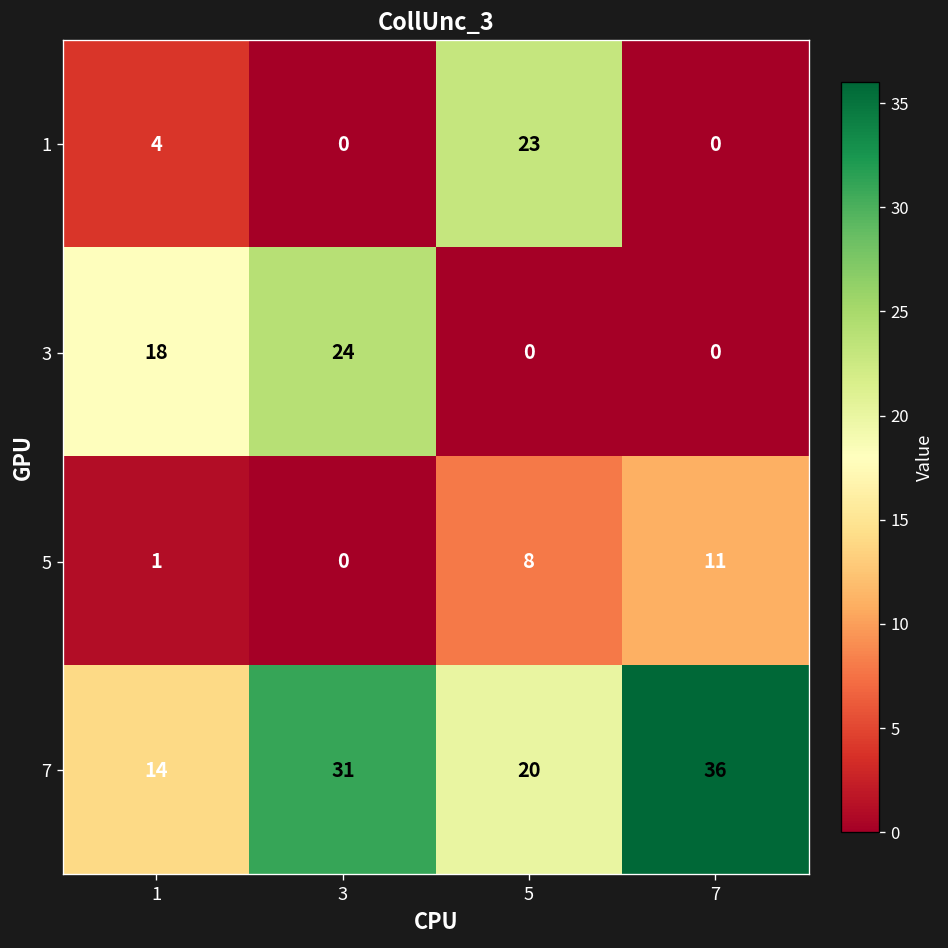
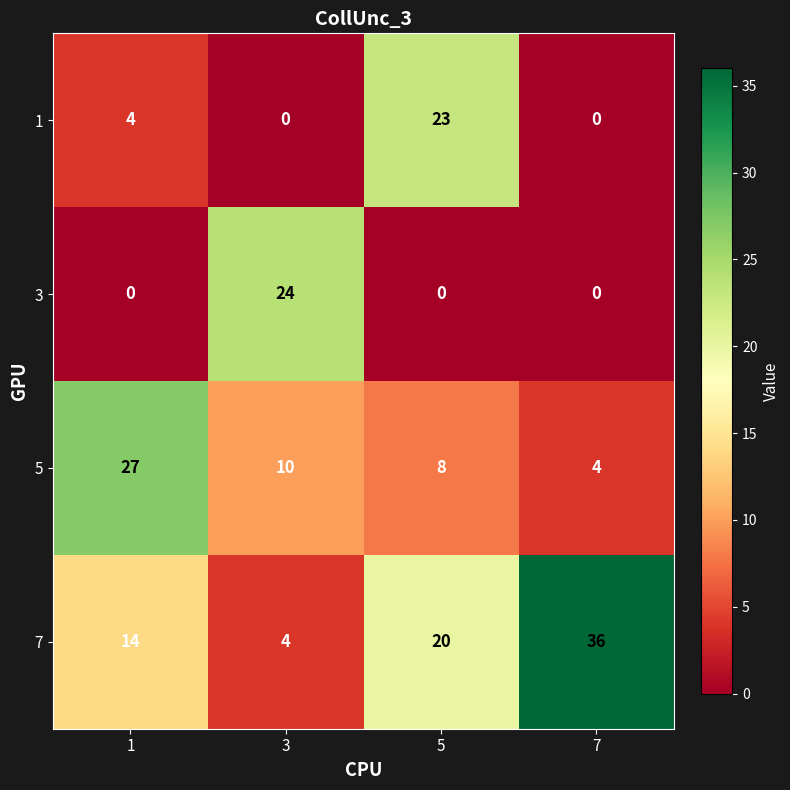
  {
    "1": {
      "1": 4,
      "3": 0,
      "5": 23,
      "7": 0
    },
    "3": {
-     "1": 18,
+     "1": 0,
      "3": 24,
      "5": 0,
      "7": 0
    },
    "5": {
-     "1": 1,
-     "3": 0,
+     "1": 27,
+     "3": 10,
      "5": 8,
-     "7": 11
+     "7": 4
    },
    "7": {
      "1": 14,
-     "3": 31,
+     "3": 4,
      "5": 20,
      "7": 36
    }
  }
